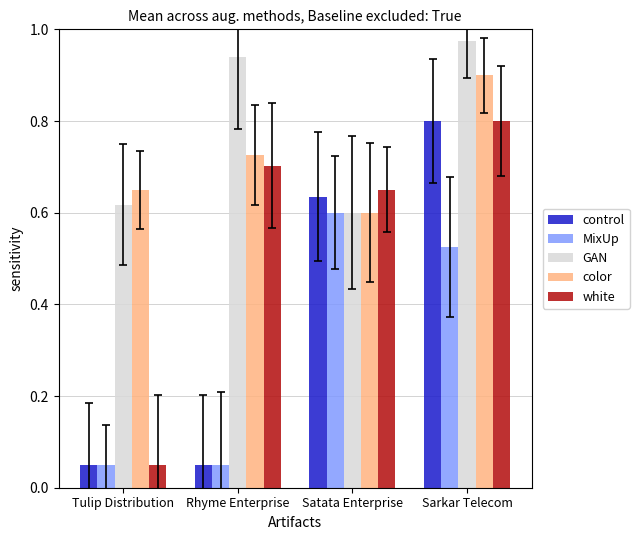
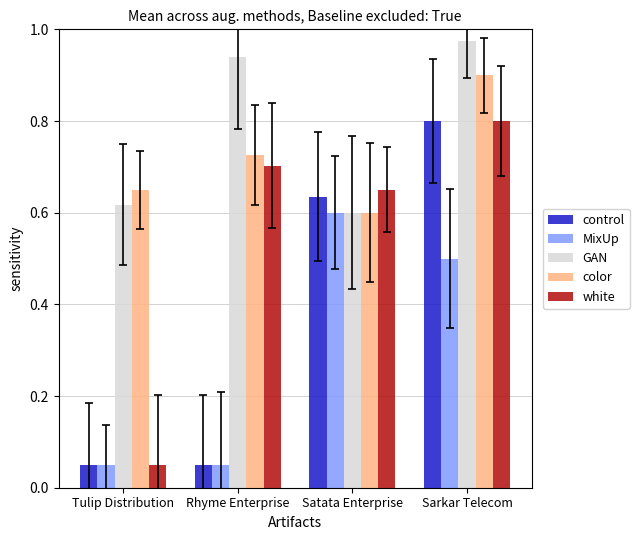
  {
    "control": {
      "Tulip Distribution": 0.05,
      "Rhyme Enterprise": 0.05,
      "Satata Enterprise": 0.64,
      "Sarkar Telecom": 0.80
    },
    "MixUp": {
      "Tulip Distribution": 0.05,
      "Rhyme Enterprise": 0.05,
      "Satata Enterprise": 0.60,
-     "Sarkar Telecom": 0.53
+     "Sarkar Telecom": 0.50
    },
    "GAN": {
      "Tulip Distribution": 0.62,
      "Rhyme Enterprise": 0.94,
      "Satata Enterprise": 0.60,
      "Sarkar Telecom": 0.98
    },
    "color": {
      "Tulip Distribution": 0.65,
      "Rhyme Enterprise": 0.73,
      "Satata Enterprise": 0.60,
      "Sarkar Telecom": 0.90
    },
    "white": {
      "Tulip Distribution": 0.05,
      "Rhyme Enterprise": 0.70,
      "Satata Enterprise": 0.65,
      "Sarkar Telecom": 0.80
    }
  }
